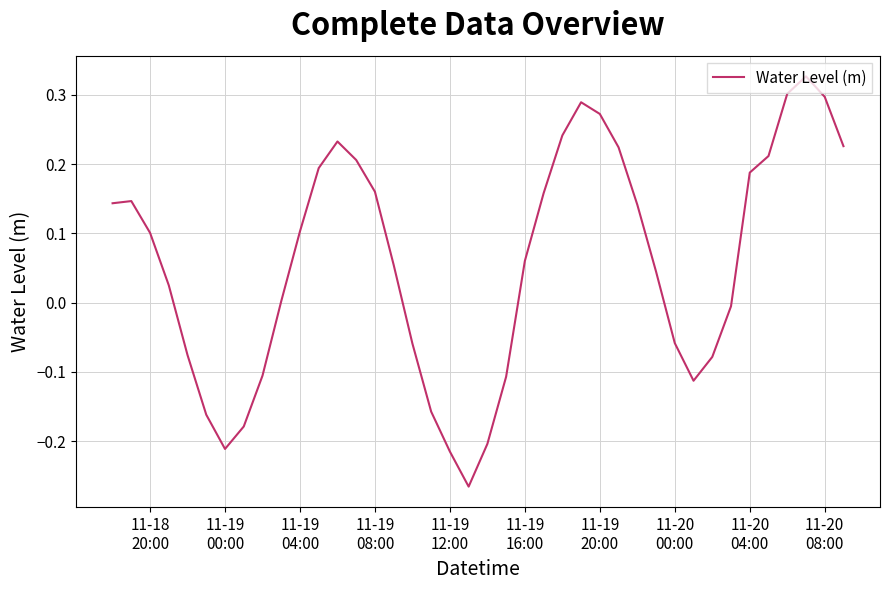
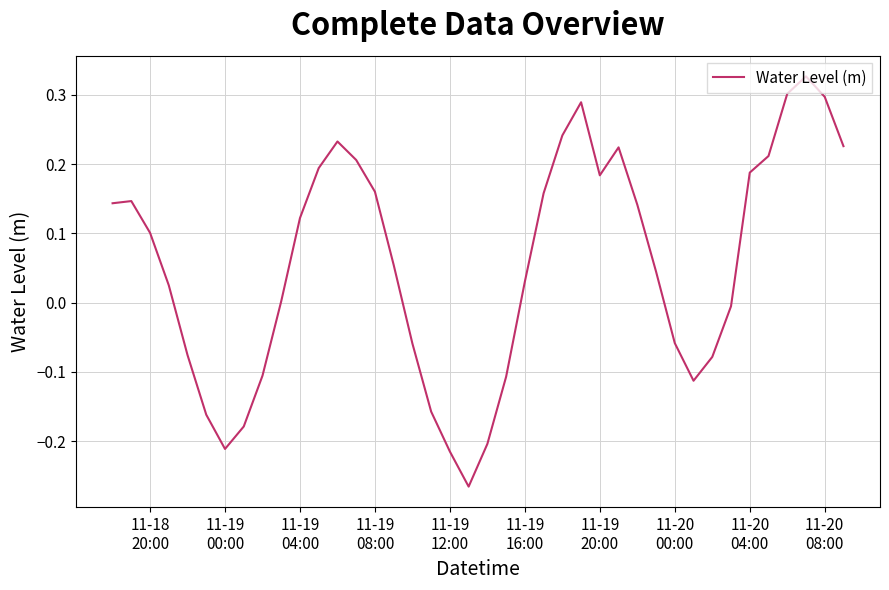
  {
    "11-18 20:00": 0.10,
    "11-19 00:00": -0.21,
-   "11-19 04:00": 0.10,
+   "11-19 04:00": 0.12,
    "11-19 08:00": 0.16,
    "11-19 12:00": -0.21,
-   "11-19 16:00": 0.06,
-   "11-19 20:00": 0.27,
+   "11-19 16:00": 0.03,
+   "11-19 20:00": 0.18,
    "11-20 00:00": -0.06,
    "11-20 04:00": 0.19,
    "11-20 08:00": 0.30
  }
